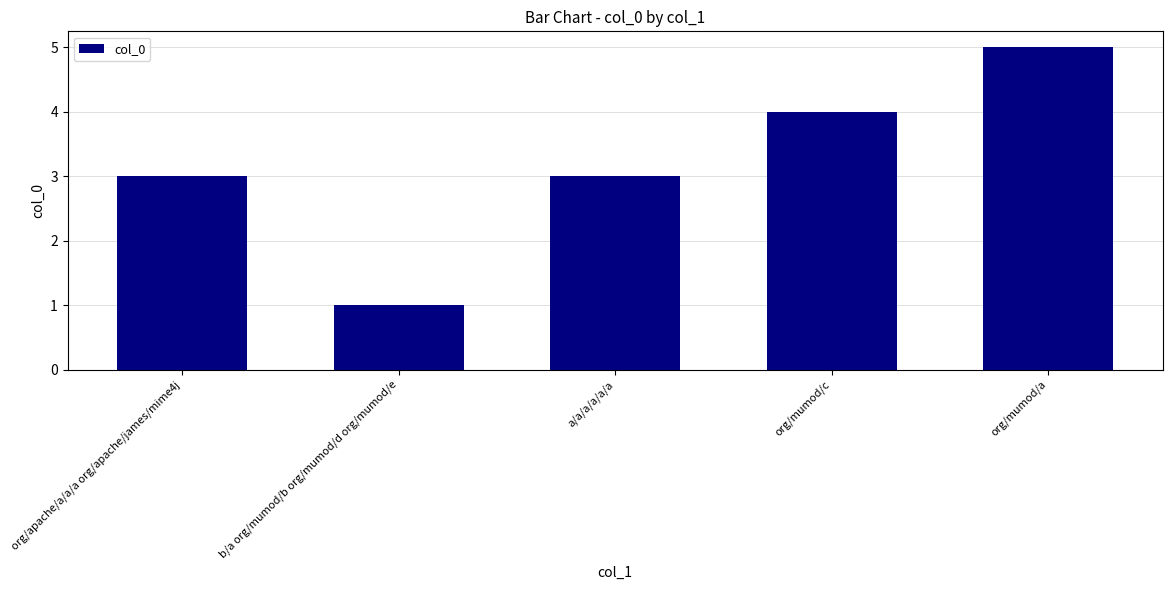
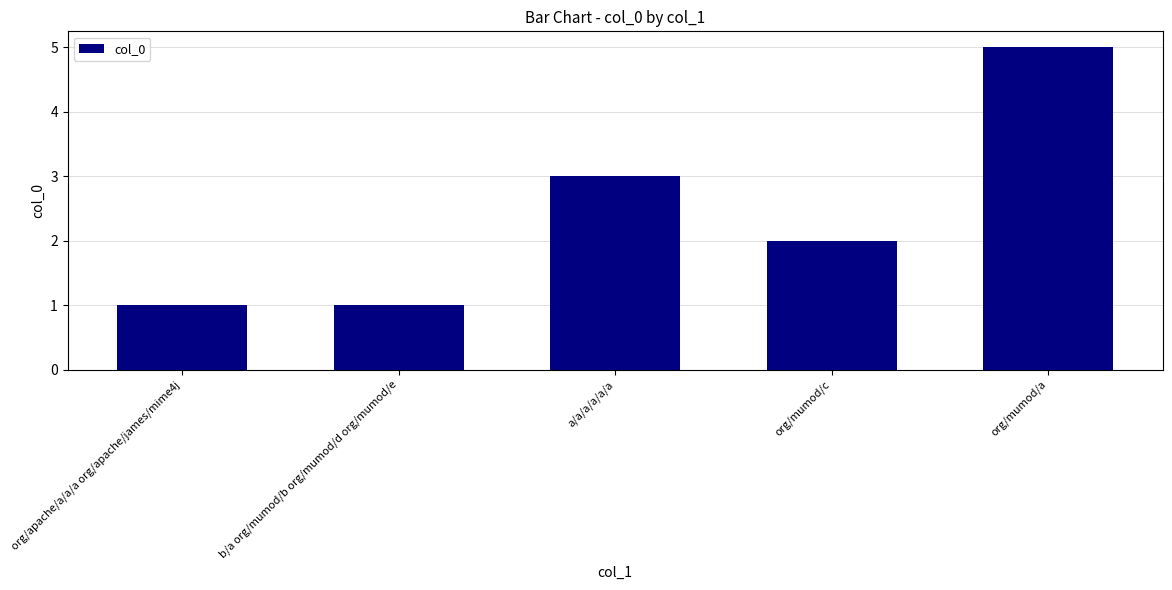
  {
-   "org/apache/a/a/a org/apache/james/mime4j": 3,
+   "org/apache/a/a/a org/apache/james/mime4j": 1,
    "b/a org/mumod/b org/mumod/d org/mumod/e": 1,
    "a/a/a/a/a/a": 3,
-   "org/mumod/c": 4,
+   "org/mumod/c": 2,
    "org/mumod/a": 5
  }
